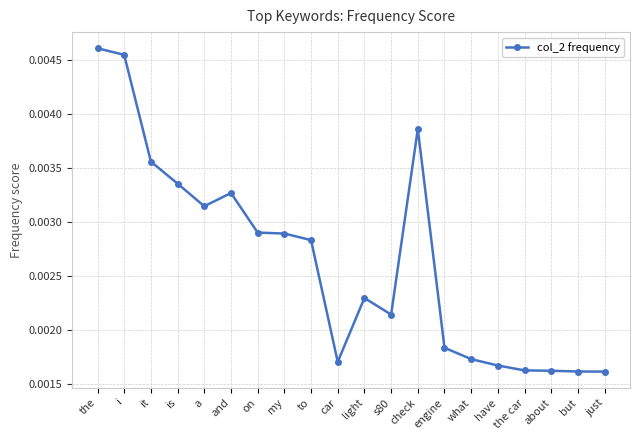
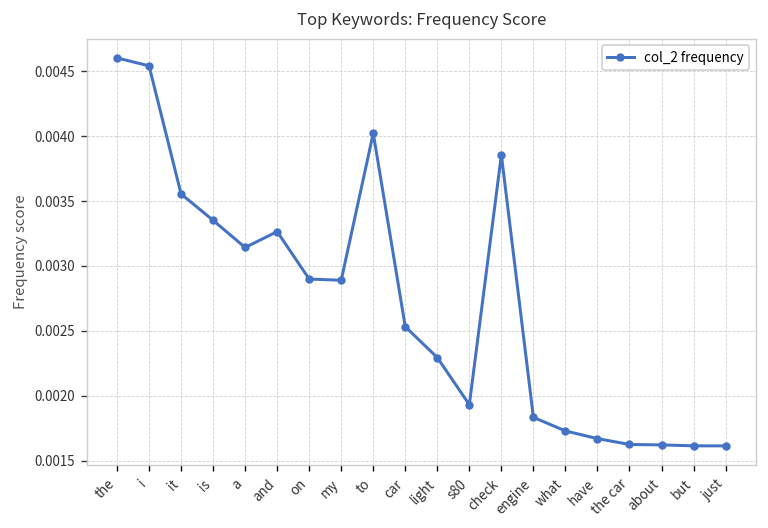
  {
    "the": 0.00460,
    "i": 0.00454,
    "it": 0.00356,
    "is": 0.00335,
    "a": 0.00314,
    "and": 0.00327,
    "on": 0.00290,
    "my": 0.00289,
-   "to": 0.00283,
-   "car": 0.00170,
+   "to": 0.00402,
+   "car": 0.00253,
    "light": 0.00229,
-   "s80": 0.00214,
+   "s80": 0.00193,
    "check": 0.00386,
    "engine": 0.00183,
    "what": 0.00173,
    "have": 0.00167,
    "the car": 0.00162,
    "about": 0.00162,
    "but": 0.00161,
    "just": 0.00161
  }
